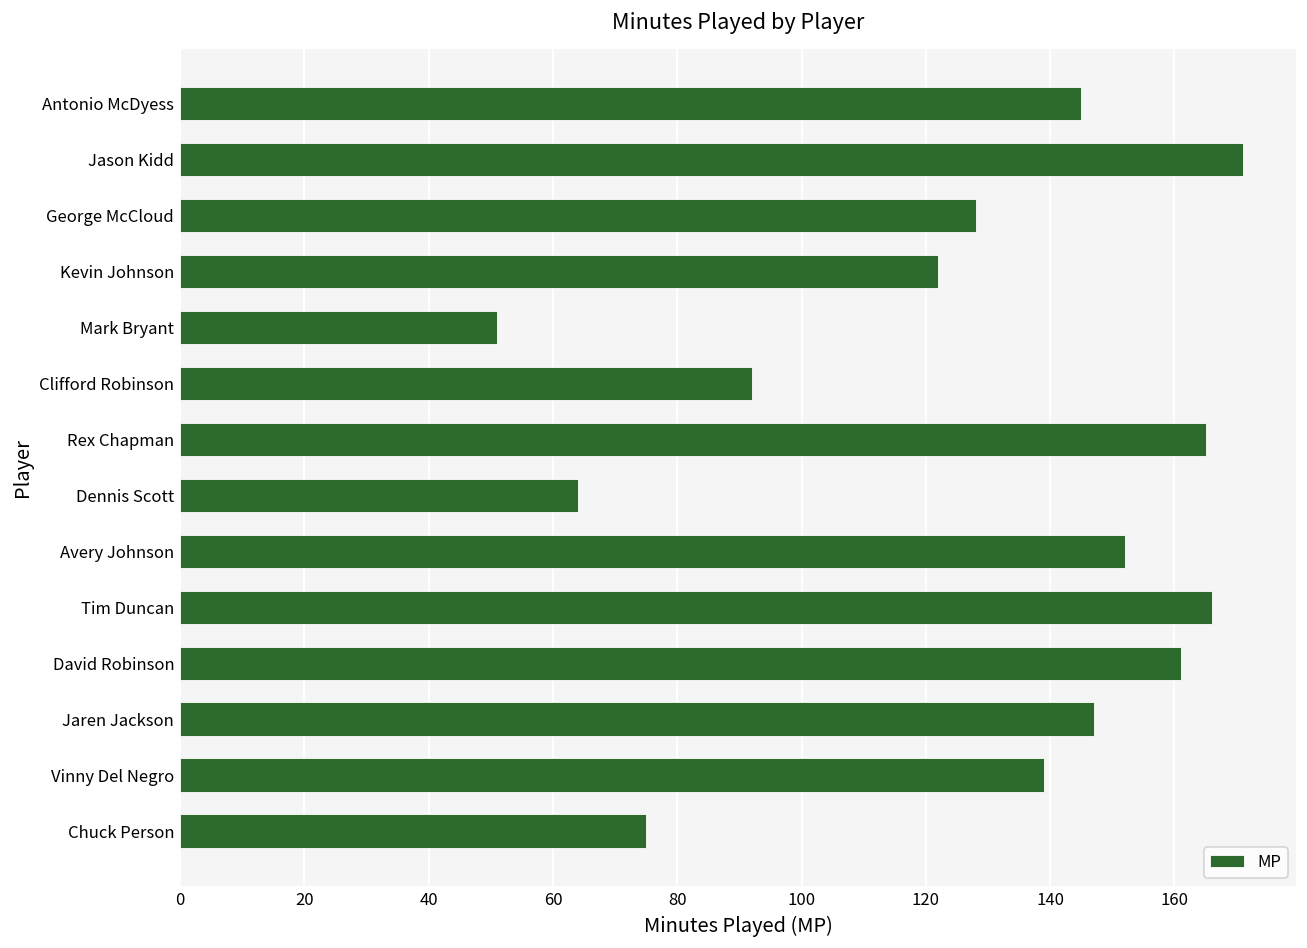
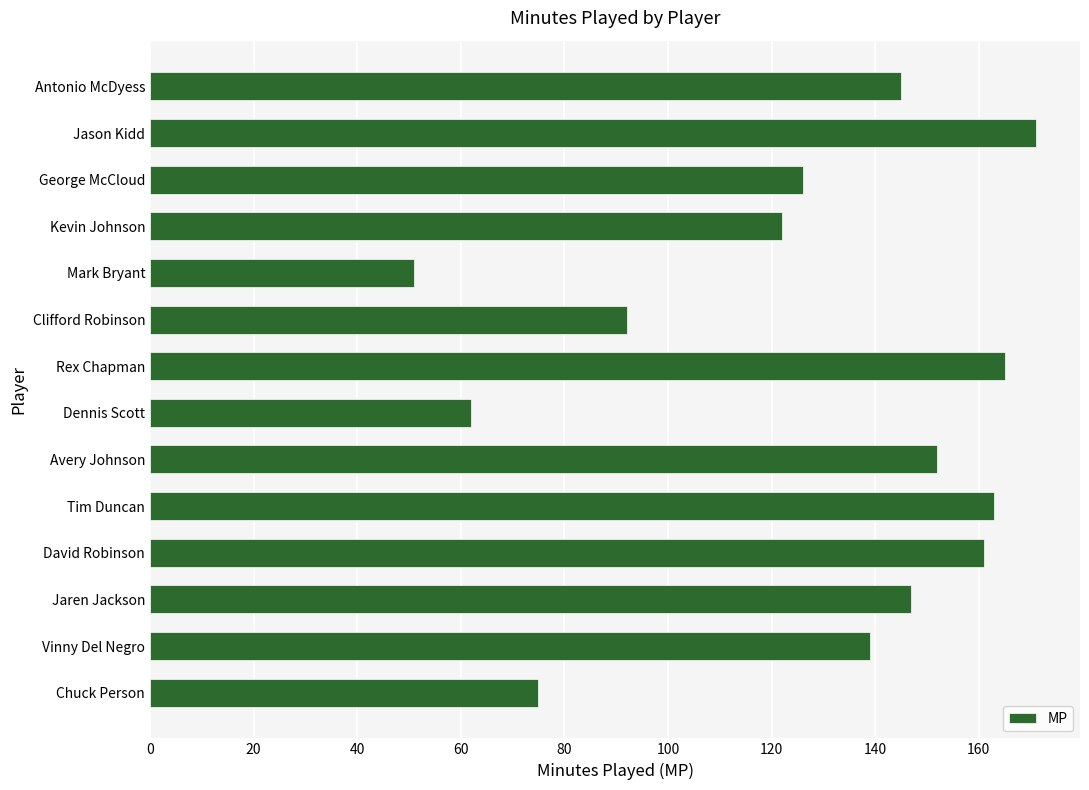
  {
    "Antonio McDyess": 145,
    "Jason Kidd": 171,
-   "George McCloud": 128,
+   "George McCloud": 126,
    "Kevin Johnson": 122,
    "Mark Bryant": 51,
    "Clifford Robinson": 92,
    "Rex Chapman": 165,
-   "Dennis Scott": 64,
+   "Dennis Scott": 62,
    "Avery Johnson": 152,
-   "Tim Duncan": 166,
+   "Tim Duncan": 163,
    "David Robinson": 161,
    "Jaren Jackson": 147,
    "Vinny Del Negro": 139,
    "Chuck Person": 75
  }
